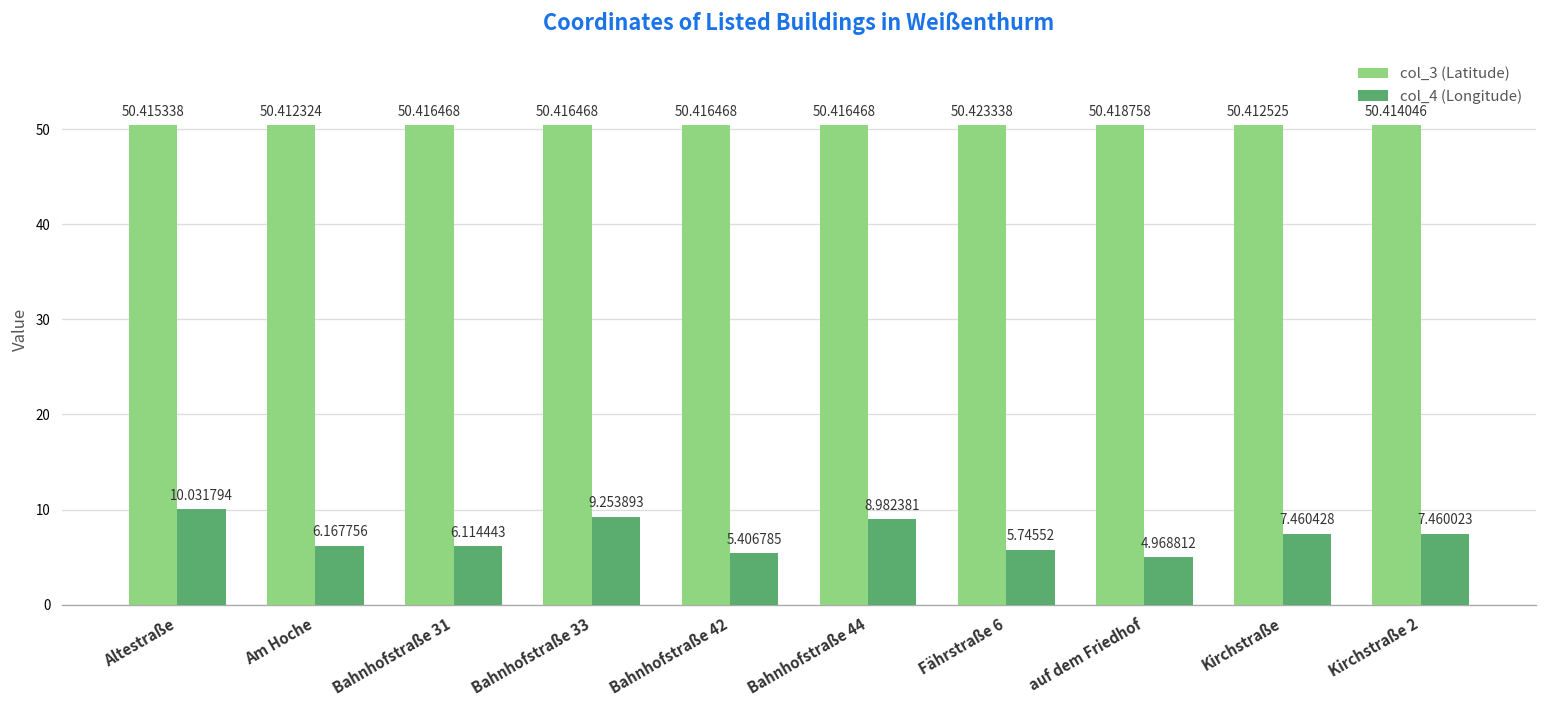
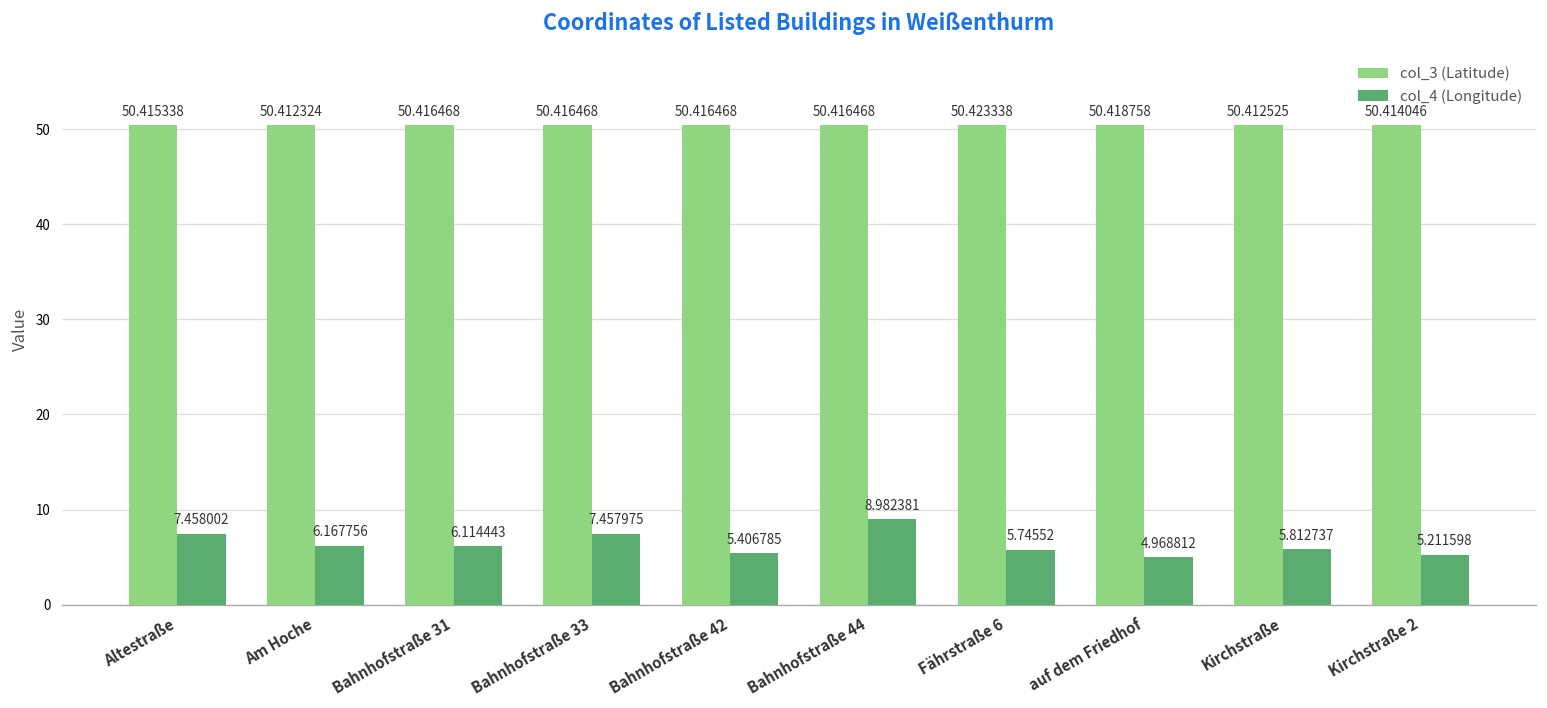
  {
    "col_3 (Latitude)": {
      "Altestraße": 50.415338,
      "Am Hoche": 50.412324,
      "Bahnhofstraße 31": 50.416468,
      "Bahnhofstraße 33": 50.416468,
      "Bahnhofstraße 42": 50.416468,
      "Bahnhofstraße 44": 50.416468,
      "Fährstraße 6": 50.423338,
      "auf dem Friedhof": 50.418758,
      "Kirchstraße": 50.412525,
      "Kirchstraße 2": 50.414046
    },
    "col_4 (Longitude)": {
-     "Altestraße": 10.031794,
+     "Altestraße": 7.458002,
      "Am Hoche": 6.167756,
      "Bahnhofstraße 31": 6.114443,
-     "Bahnhofstraße 33": 9.253893,
+     "Bahnhofstraße 33": 7.457975,
      "Bahnhofstraße 42": 5.406785,
      "Bahnhofstraße 44": 8.982381,
      "Fährstraße 6": 5.74552,
      "auf dem Friedhof": 4.968812,
-     "Kirchstraße": 7.460428,
-     "Kirchstraße 2": 7.460023
+     "Kirchstraße": 5.812737,
+     "Kirchstraße 2": 5.211598
    }
  }
